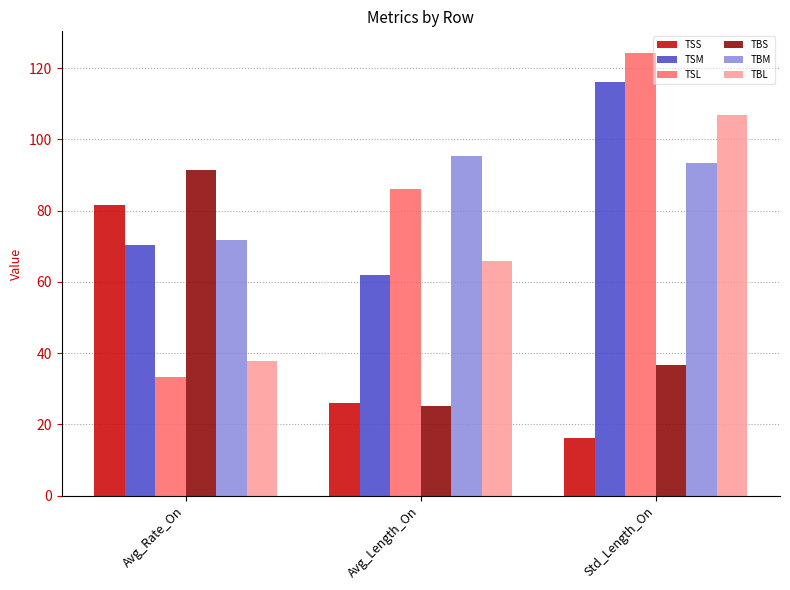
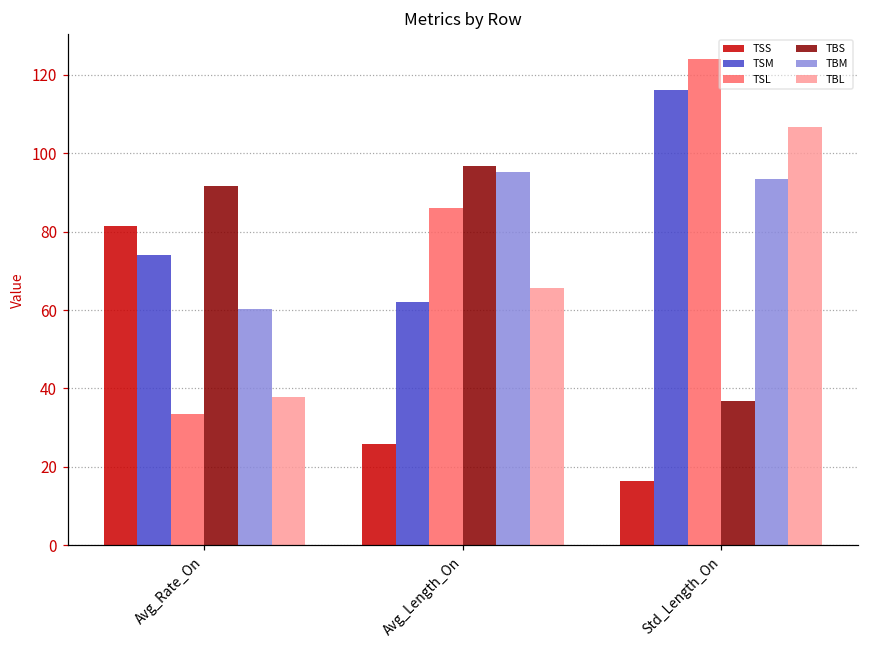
  {
    "TSS": {
      "Avg_Rate_On": 82,
      "Avg_Length_On": 26,
      "Std_Length_On": 16
    },
    "TSM": {
-     "Avg_Rate_On": 70,
+     "Avg_Rate_On": 74,
      "Avg_Length_On": 62,
      "Std_Length_On": 116
    },
    "TSL": {
      "Avg_Rate_On": 33,
      "Avg_Length_On": 86,
      "Std_Length_On": 124
    },
    "TBS": {
      "Avg_Rate_On": 92,
-     "Avg_Length_On": 25,
+     "Avg_Length_On": 97,
      "Std_Length_On": 37
    },
    "TBM": {
-     "Avg_Rate_On": 72,
+     "Avg_Rate_On": 60,
      "Avg_Length_On": 95,
      "Std_Length_On": 93
    },
    "TBL": {
      "Avg_Rate_On": 38,
      "Avg_Length_On": 66,
      "Std_Length_On": 107
    }
  }
